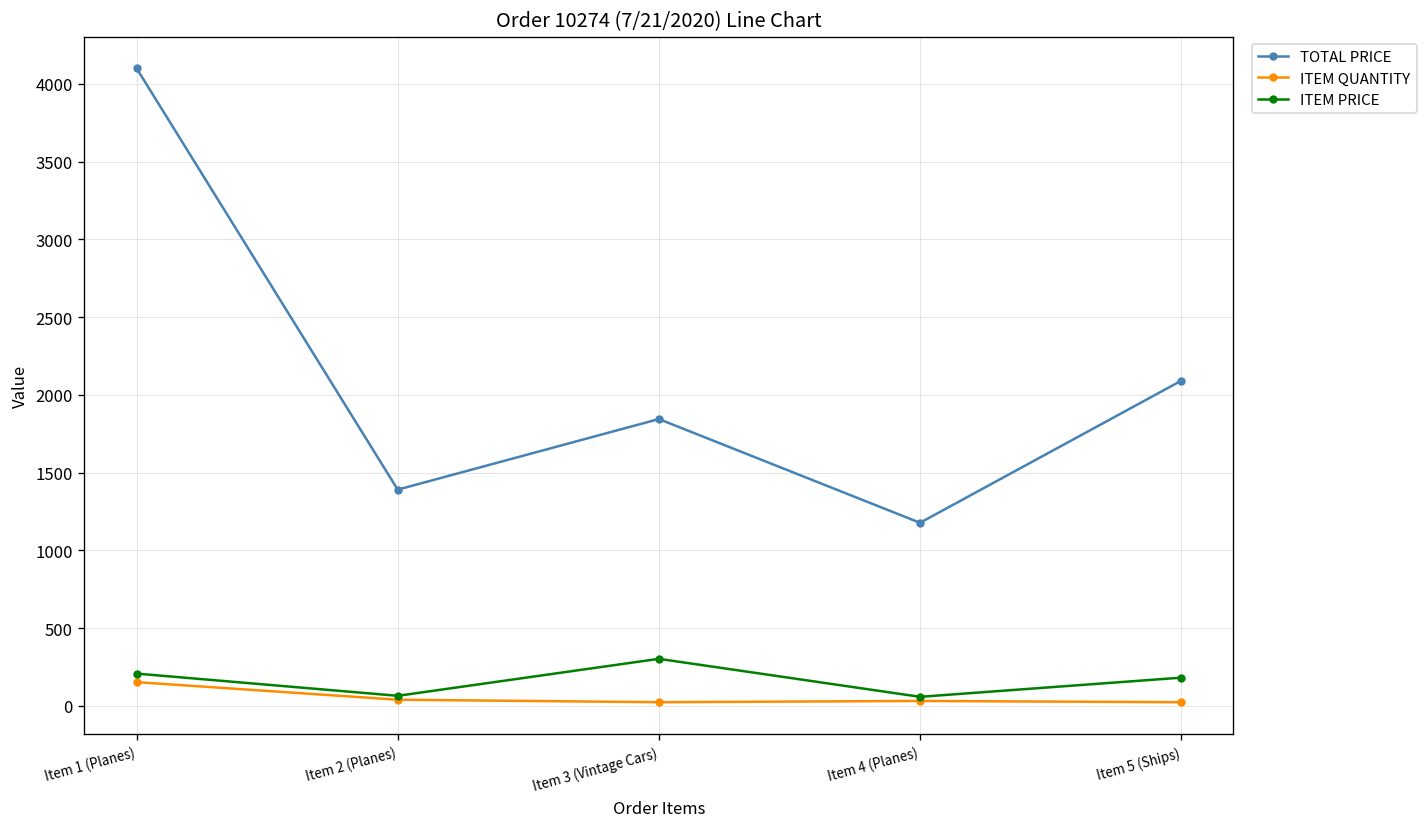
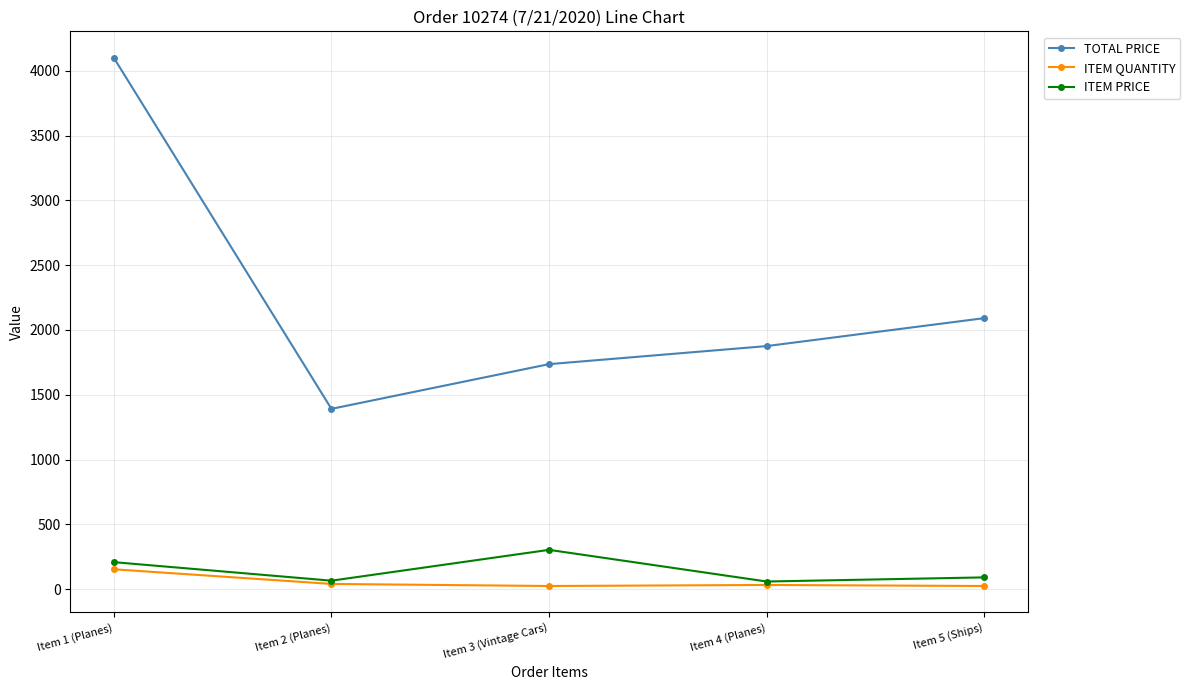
  {
    "TOTAL PRICE": {
      "Item 1 (Planes)": 4100,
      "Item 2 (Planes)": 1390,
-     "Item 3 (Vintage Cars)": 1840,
-     "Item 4 (Planes)": 1180,
+     "Item 3 (Vintage Cars)": 1740,
+     "Item 4 (Planes)": 1880,
      "Item 5 (Ships)": 2090
    },
    "ITEM QUANTITY": {
      "Item 1 (Planes)": 150,
      "Item 2 (Planes)": 40,
      "Item 3 (Vintage Cars)": 20,
      "Item 4 (Planes)": 30,
      "Item 5 (Ships)": 20
    },
    "ITEM PRICE": {
      "Item 1 (Planes)": 210,
      "Item 2 (Planes)": 70,
      "Item 3 (Vintage Cars)": 300,
      "Item 4 (Planes)": 60,
-     "Item 5 (Ships)": 180
+     "Item 5 (Ships)": 90
    }
  }
